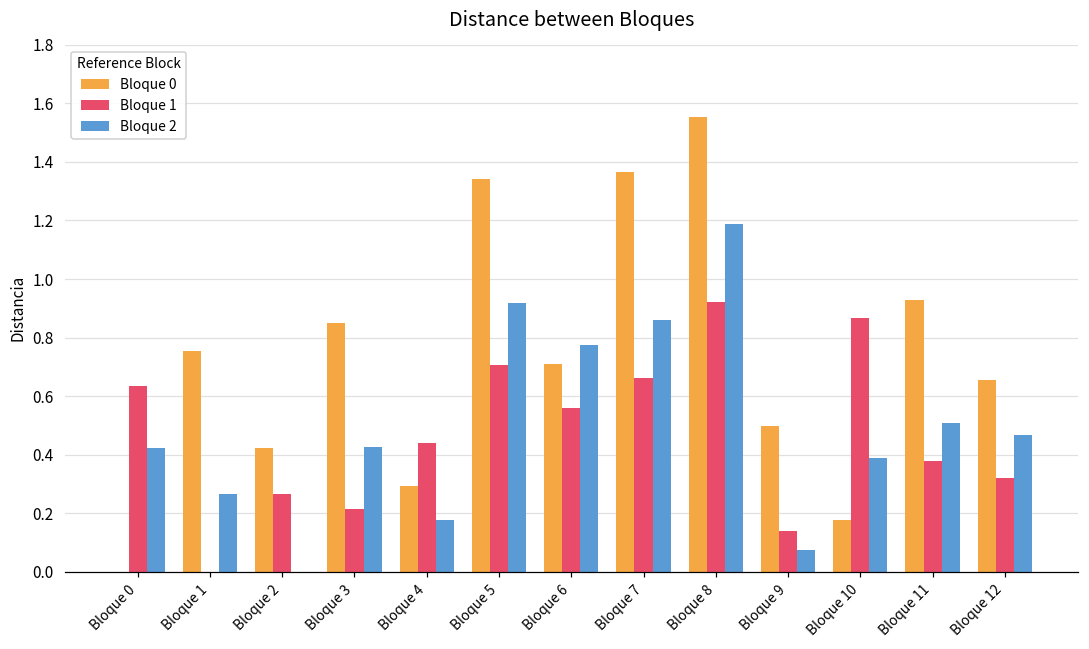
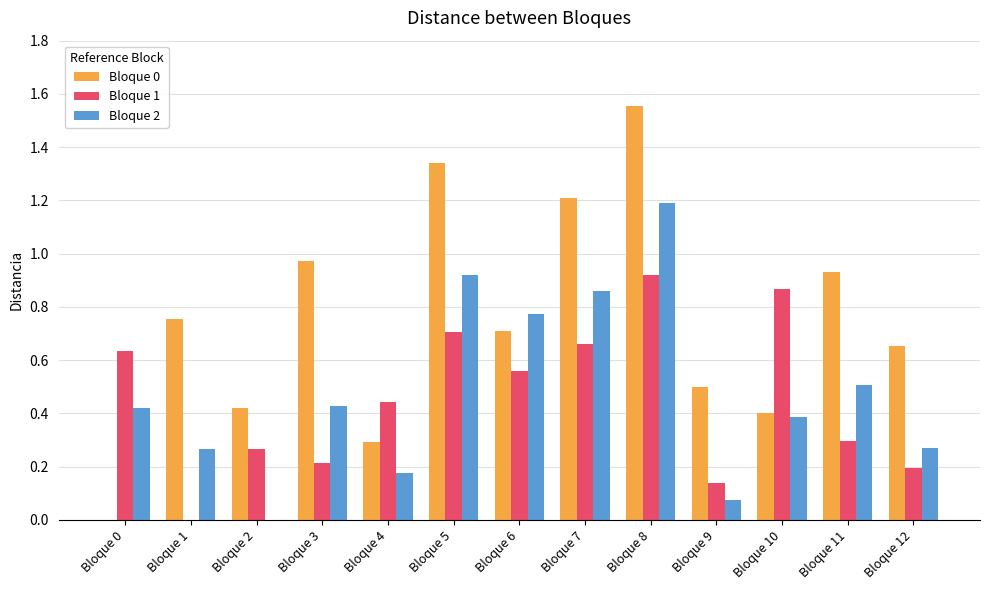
  {
    "Bloque 0": {
      "Bloque 0": 0.00,
      "Bloque 1": 0.75,
      "Bloque 2": 0.42,
-     "Bloque 3": 0.85,
+     "Bloque 3": 0.97,
      "Bloque 4": 0.29,
      "Bloque 5": 1.34,
      "Bloque 6": 0.71,
-     "Bloque 7": 1.37,
+     "Bloque 7": 1.21,
      "Bloque 8": 1.55,
      "Bloque 9": 0.50,
-     "Bloque 10": 0.18,
+     "Bloque 10": 0.40,
      "Bloque 11": 0.93,
      "Bloque 12": 0.65
    },
    "Bloque 1": {
      "Bloque 0": 0.63,
      "Bloque 1": 0.00,
      "Bloque 2": 0.27,
      "Bloque 3": 0.22,
      "Bloque 4": 0.44,
      "Bloque 5": 0.71,
      "Bloque 6": 0.56,
      "Bloque 7": 0.66,
      "Bloque 8": 0.92,
      "Bloque 9": 0.14,
      "Bloque 10": 0.87,
-     "Bloque 11": 0.38,
-     "Bloque 12": 0.32
+     "Bloque 11": 0.30,
+     "Bloque 12": 0.19
    },
    "Bloque 2": {
      "Bloque 0": 0.42,
      "Bloque 1": 0.27,
      "Bloque 2": 0.00,
      "Bloque 3": 0.43,
      "Bloque 4": 0.18,
      "Bloque 5": 0.92,
      "Bloque 6": 0.77,
      "Bloque 7": 0.86,
      "Bloque 8": 1.19,
      "Bloque 9": 0.08,
      "Bloque 10": 0.39,
      "Bloque 11": 0.51,
-     "Bloque 12": 0.47
+     "Bloque 12": 0.27
    }
  }
